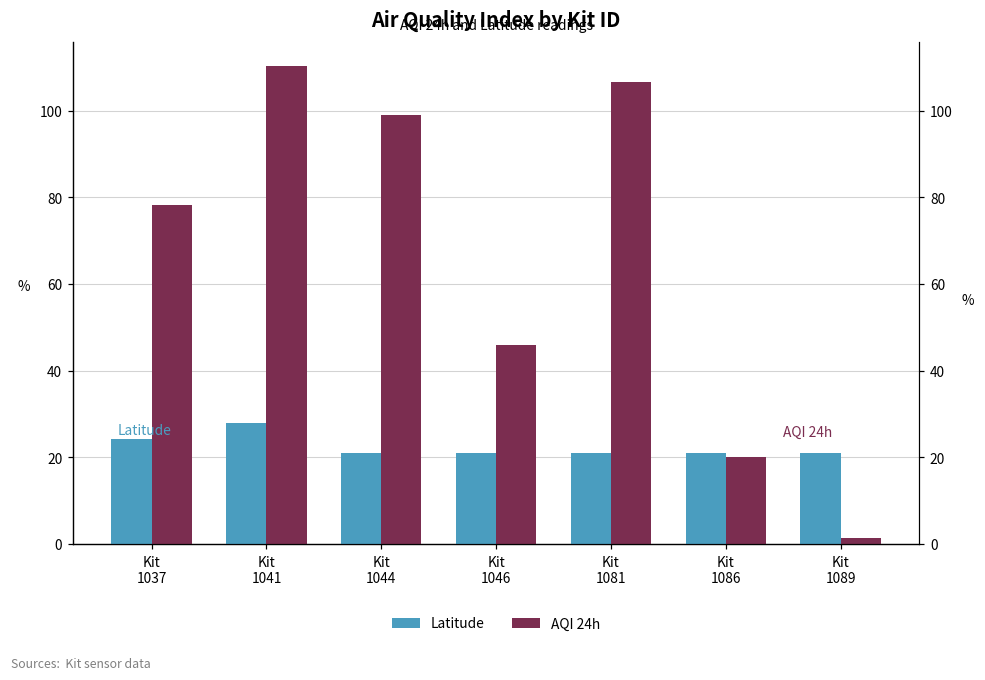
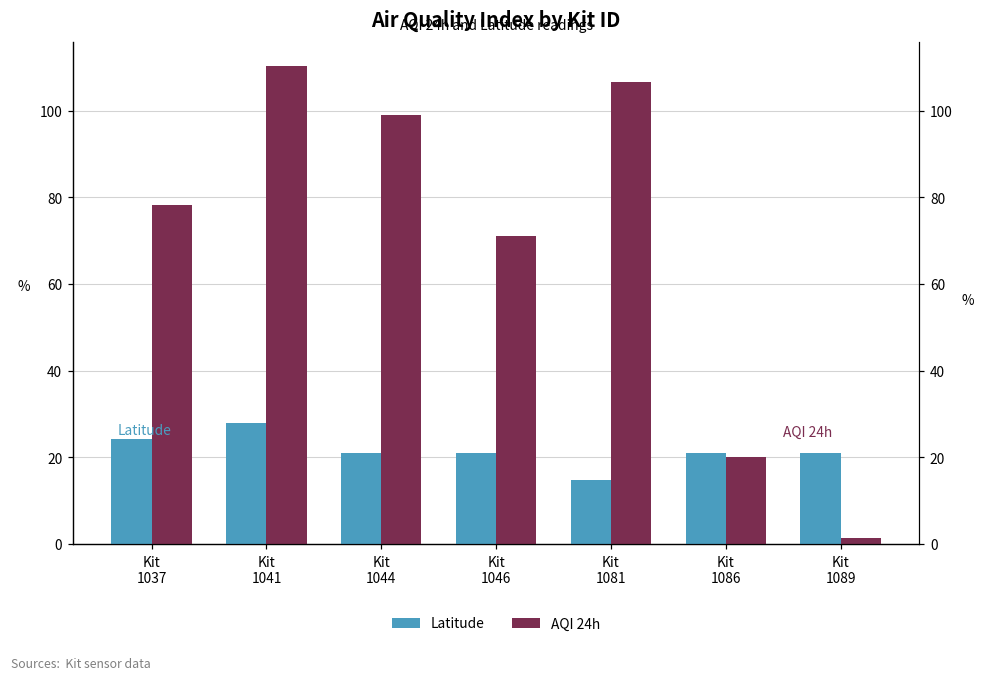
  {
    "Latitude": {
      "Kit 1037": 24,
      "Kit 1041": 28,
      "Kit 1044": 21,
      "Kit 1046": 21,
-     "Kit 1081": 21,
+     "Kit 1081": 15,
      "Kit 1086": 21
    },
    "AQI 24h": {
      "Kit 1037": 78,
      "Kit 1041": 110,
      "Kit 1044": 99,
-     "Kit 1046": 46,
+     "Kit 1046": 71,
      "Kit 1081": 107,
      "Kit 1086": 20,
      "Kit 1089": 1
    }
  }
